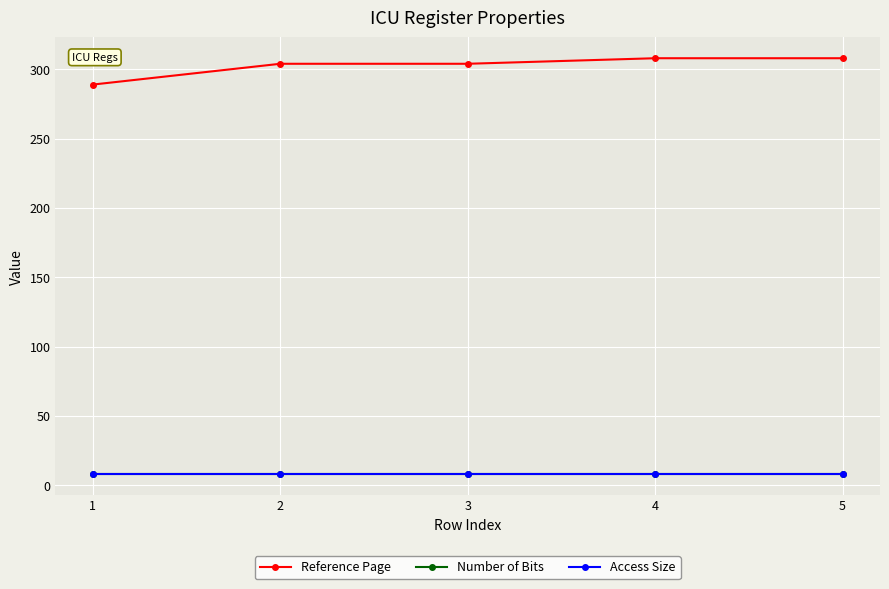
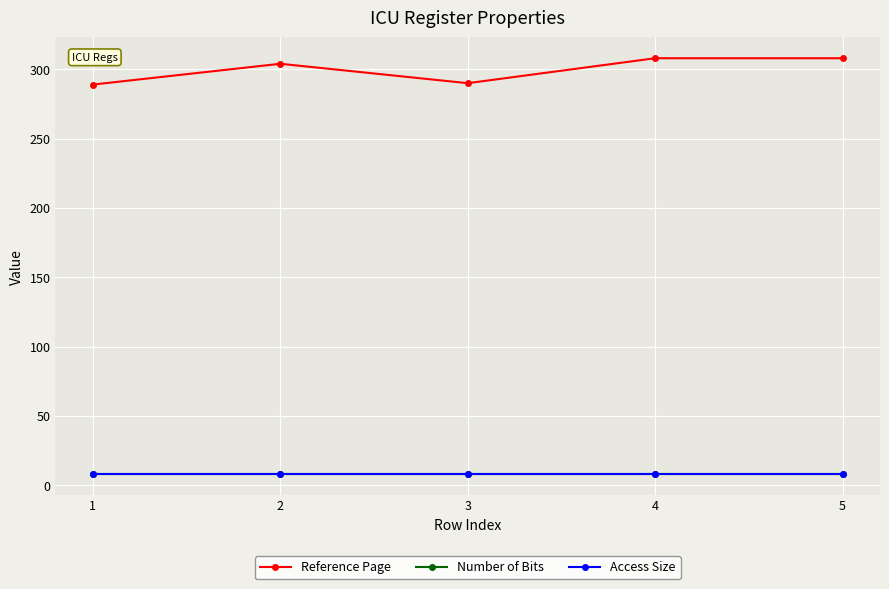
  {
    "Reference Page": {
      "1": 289,
      "2": 304,
-     "3": 304,
+     "3": 290,
      "4": 308,
      "5": 308
    },
    "Access Size": {
      "1": 8,
      "2": 8,
      "3": 8,
      "4": 8,
      "5": 8
    }
  }
